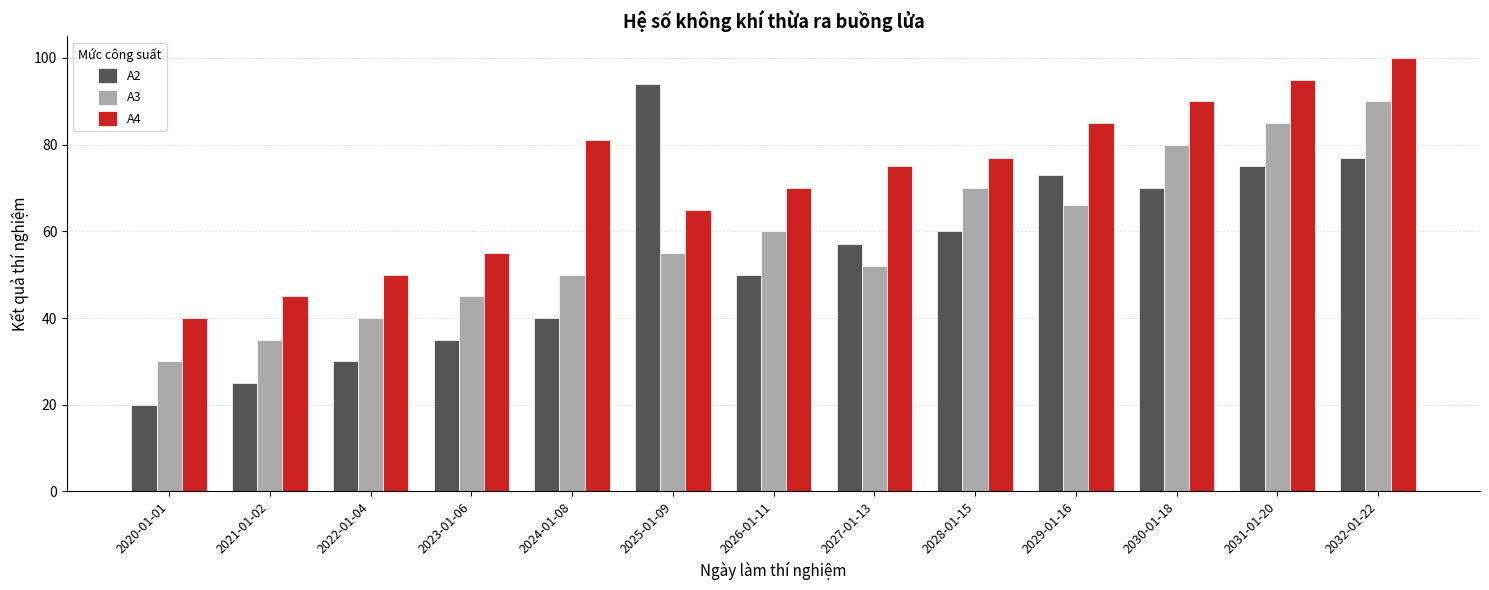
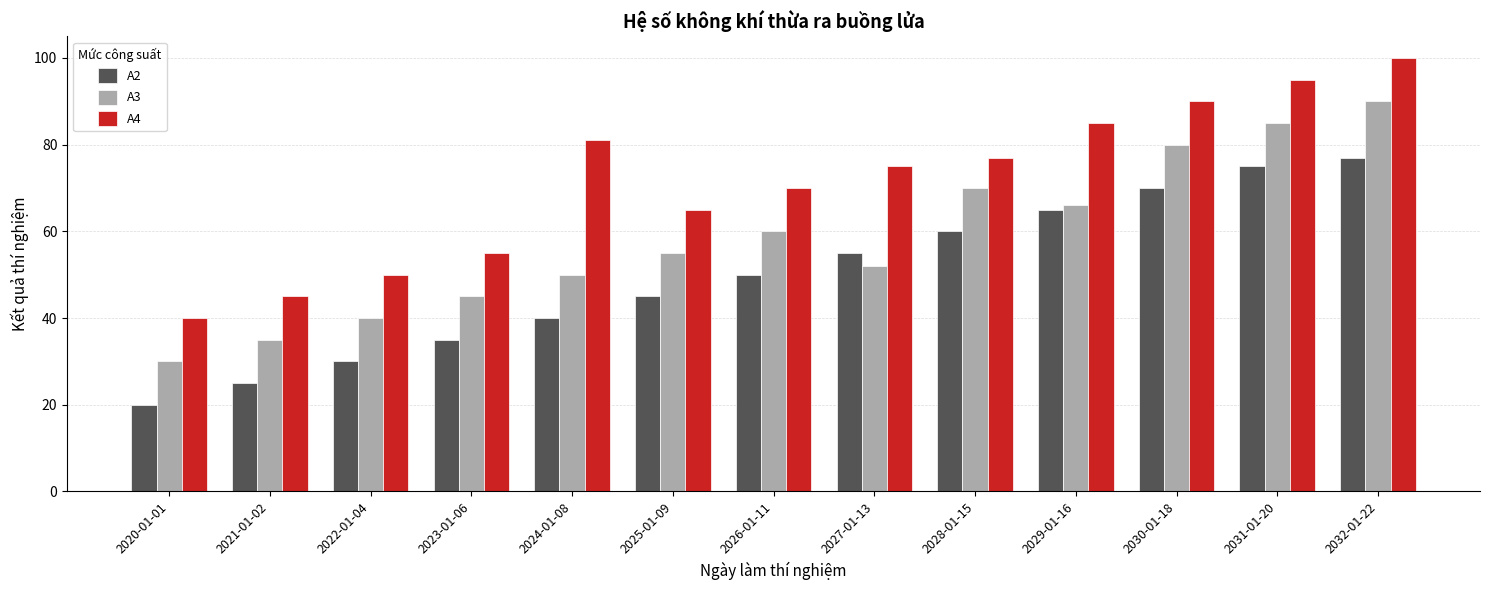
  {
    "A2": {
      "2020-01-01": 20,
      "2021-01-02": 25,
      "2022-01-04": 30,
      "2023-01-06": 35,
      "2024-01-08": 40,
-     "2025-01-09": 94,
+     "2025-01-09": 45,
      "2026-01-11": 50,
-     "2027-01-13": 57,
+     "2027-01-13": 55,
      "2028-01-15": 60,
-     "2029-01-16": 73,
+     "2029-01-16": 65,
      "2030-01-18": 70,
      "2031-01-20": 75,
      "2032-01-22": 77
    },
    "A3": {
      "2020-01-01": 30,
      "2021-01-02": 35,
      "2022-01-04": 40,
      "2023-01-06": 45,
      "2024-01-08": 50,
      "2025-01-09": 55,
      "2026-01-11": 60,
      "2027-01-13": 52,
      "2028-01-15": 70,
      "2029-01-16": 66,
      "2030-01-18": 80,
      "2031-01-20": 85,
      "2032-01-22": 90
    },
    "A4": {
      "2020-01-01": 40,
      "2021-01-02": 45,
      "2022-01-04": 50,
      "2023-01-06": 55,
      "2024-01-08": 81,
      "2025-01-09": 65,
      "2026-01-11": 70,
      "2027-01-13": 75,
      "2028-01-15": 77,
      "2029-01-16": 85,
      "2030-01-18": 90,
      "2031-01-20": 95,
      "2032-01-22": 100
    }
  }
